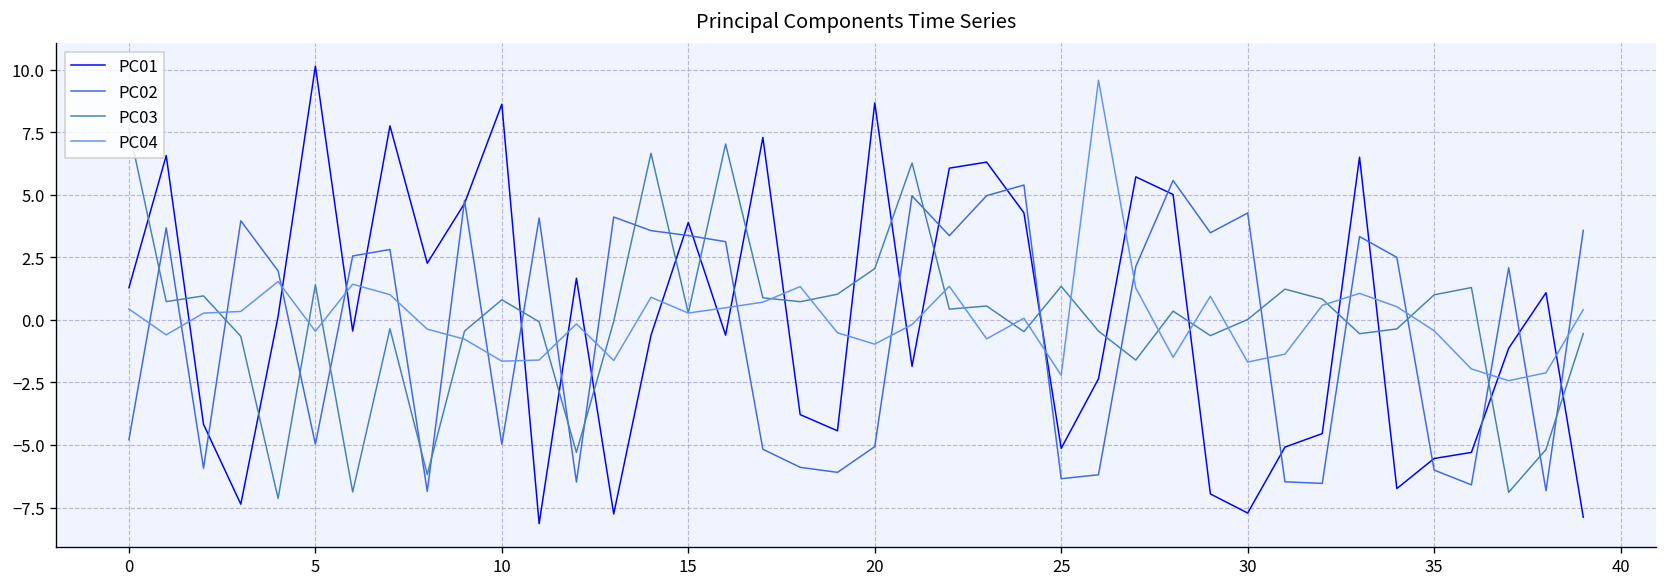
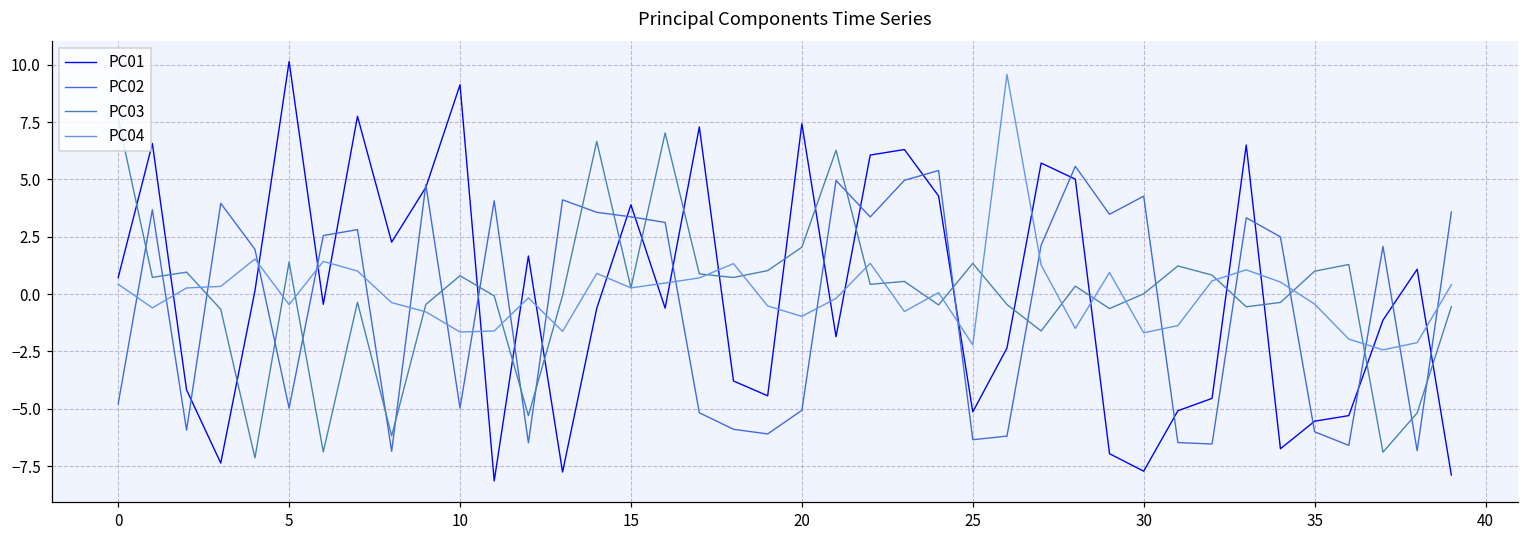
  {
    "PC01": {
-     "0": 1.3,
+     "0": 0.7,
      "5": 10.1,
-     "10": 8.6,
+     "10": 9.1,
      "15": 3.9,
-     "20": 8.7,
+     "20": 7.4,
      "25": -5.1,
      "30": -7.7,
      "35": -5.5
    }
  }
